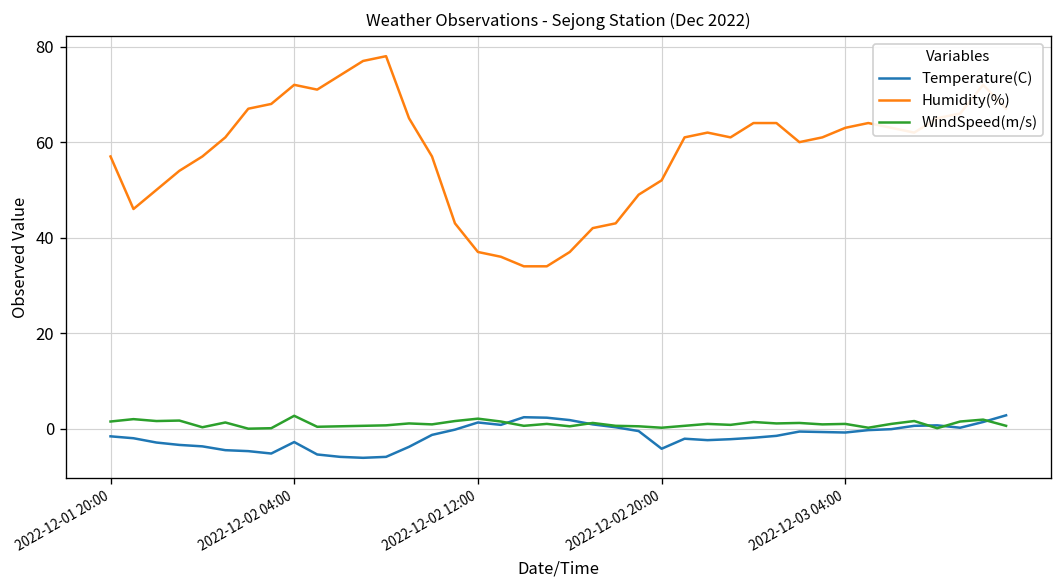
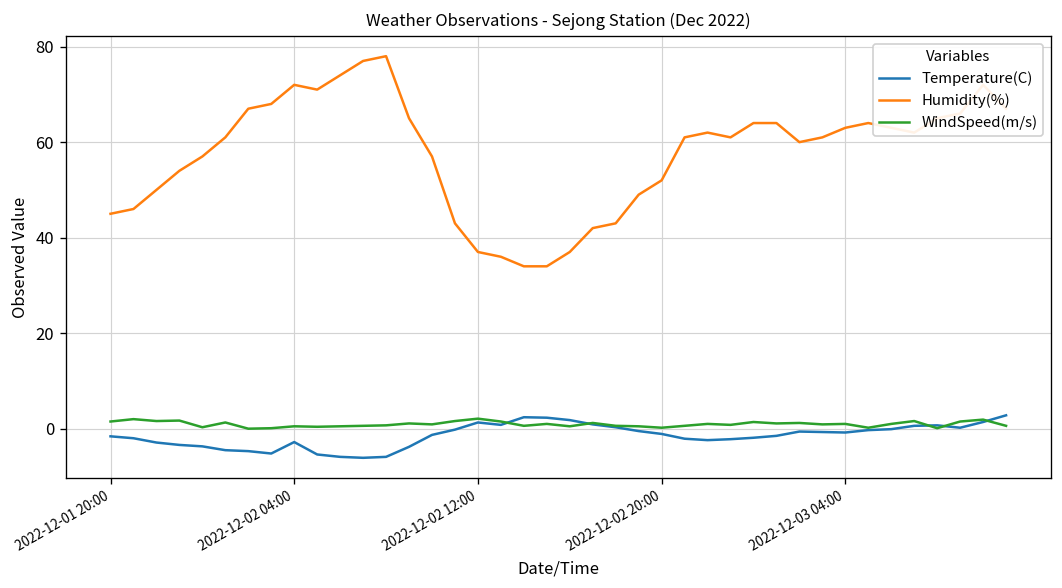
  {
    "Temperature(C)": {
      "2022-12-01 20:00": -2,
      "2022-12-02 04:00": -3,
      "2022-12-02 12:00": 1,
-     "2022-12-02 20:00": -4,
+     "2022-12-02 20:00": -1,
      "2022-12-03 04:00": -1
    },
    "Humidity(%)": {
-     "2022-12-01 20:00": 57,
+     "2022-12-01 20:00": 45,
      "2022-12-02 04:00": 72,
      "2022-12-02 12:00": 37,
      "2022-12-02 20:00": 52,
      "2022-12-03 04:00": 63
    },
    "WindSpeed(m/s)": {
      "2022-12-01 20:00": 2,
-     "2022-12-02 04:00": 3,
+     "2022-12-02 04:00": 1,
      "2022-12-02 12:00": 2,
      "2022-12-02 20:00": 0,
      "2022-12-03 04:00": 1
    }
  }
